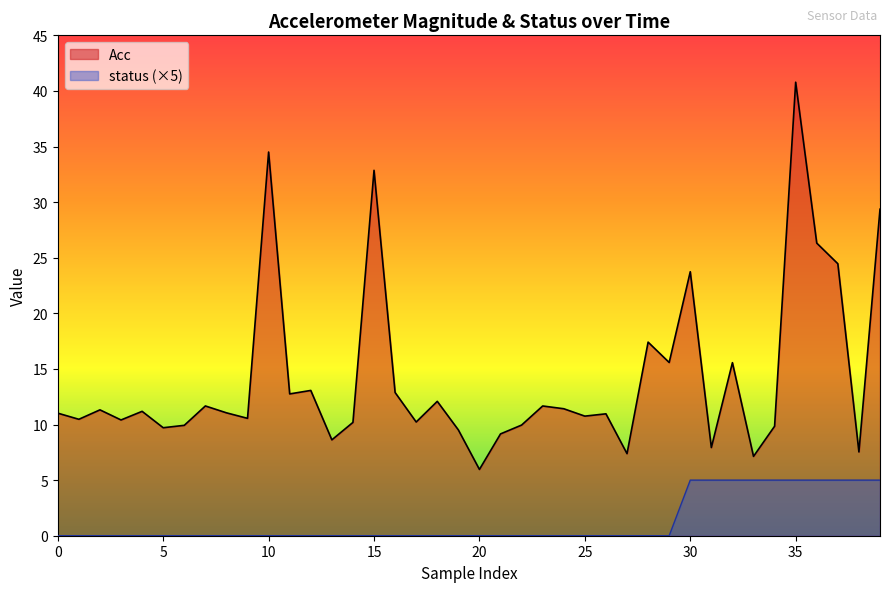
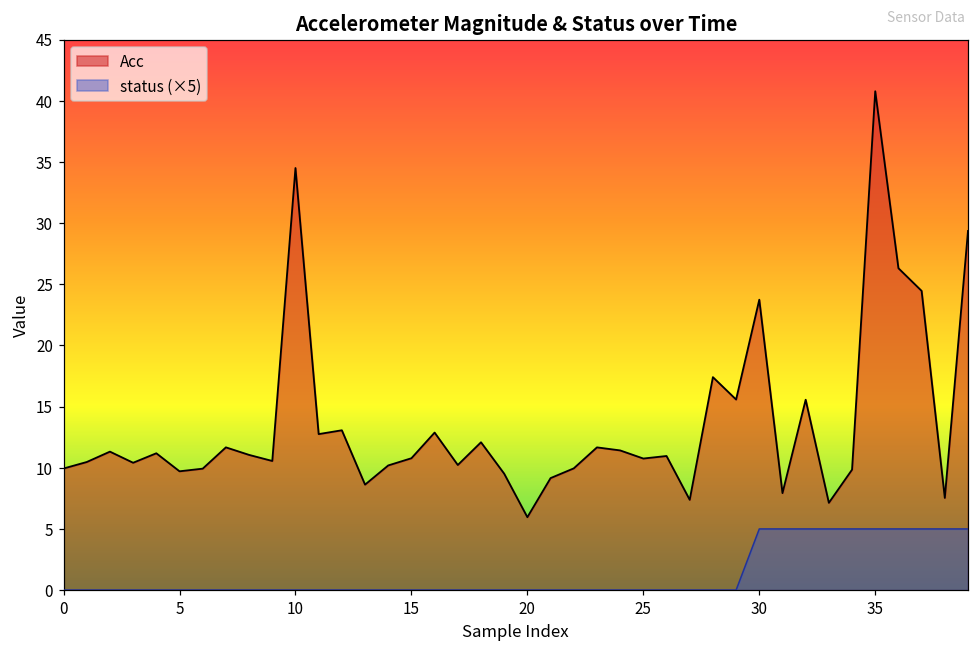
  {
    "Acc": {
-     "0": 11.0,
+     "0": 9.9,
      "5": 9.7,
      "10": 34.5,
-     "15": 32.9,
+     "15": 10.8,
      "20": 6.0,
      "25": 10.8,
      "30": 23.7,
      "35": 40.8
    },
    "status (×5)": {
      "0": 0.0,
      "5": 0.0,
      "10": 0.0,
      "15": 0.0,
      "20": 0.0,
      "25": 0.0,
      "30": 5.0,
      "35": 5.0
    }
  }
